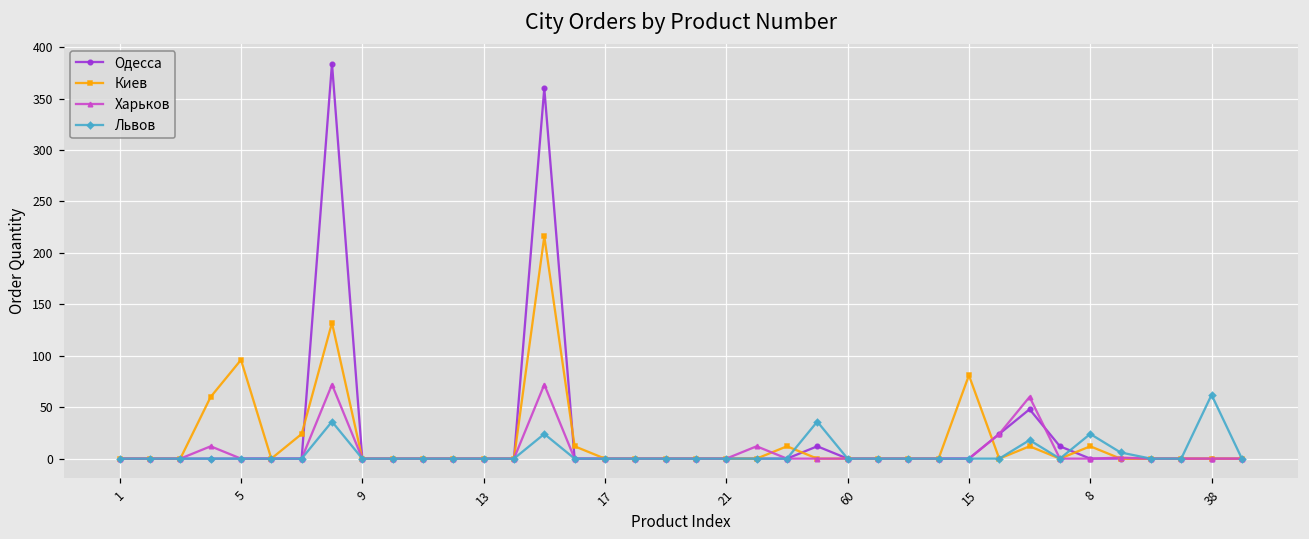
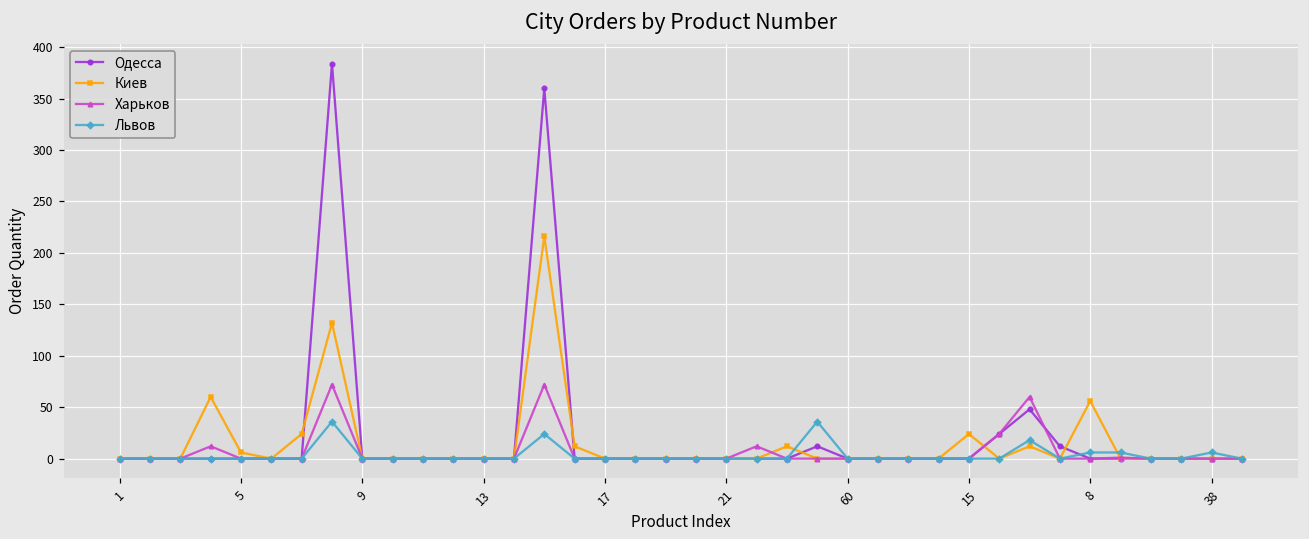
  {
    "Киев": {
-     "5": 100,
-     "15": 80,
-     "8": 10
+     "5": 10,
+     "15": 20,
+     "8": 60
    },
    "Львов": {
-     "8": 20,
-     "38": 60
+     "8": 10,
+     "38": 10
    }
  }
